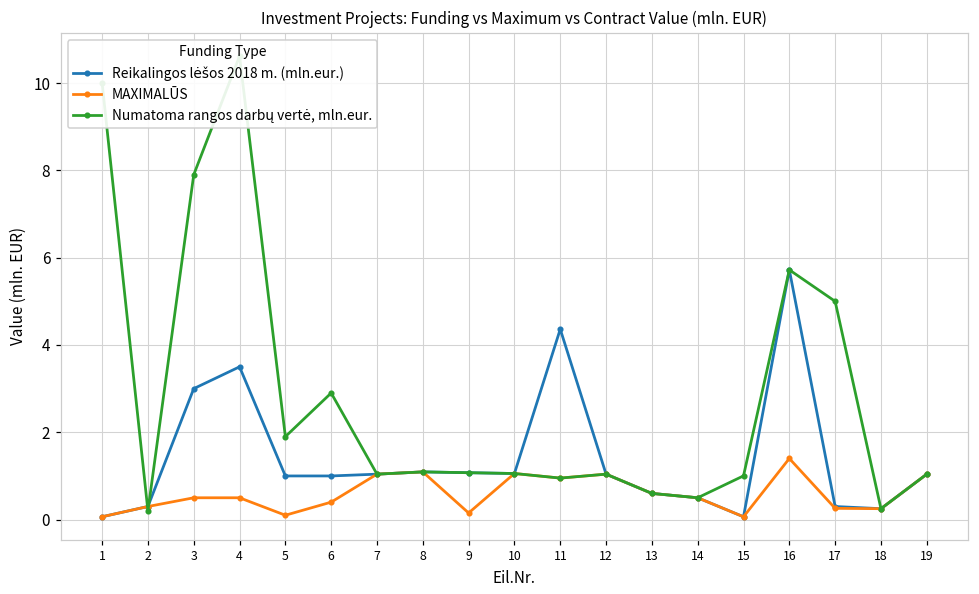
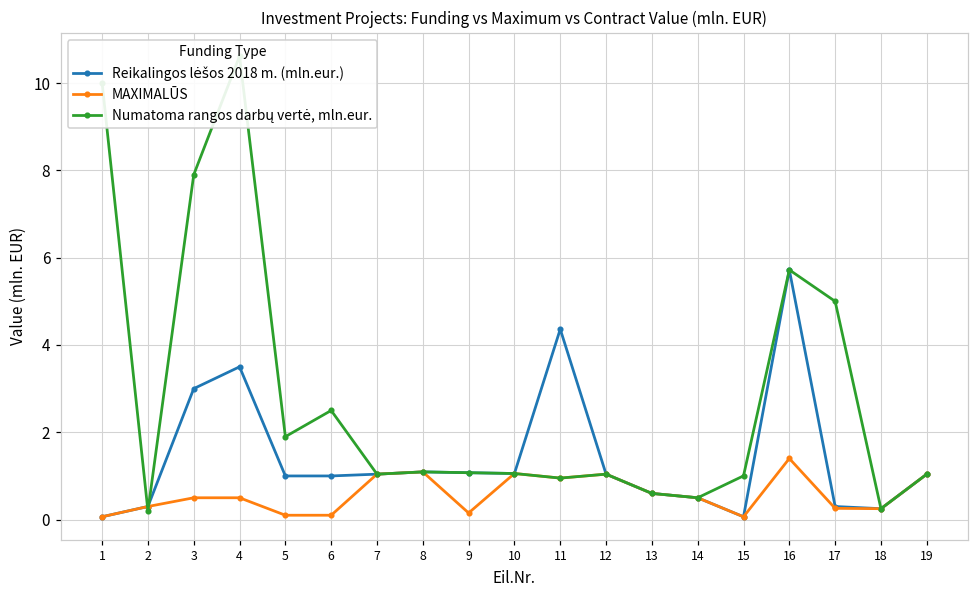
  {
    "Reikalingos lėšos 2018 m. (mln.eur.)": {
      "3": 3.0,
      "4": 3.5,
      "5": 1.0,
      "6": 1.0,
      "11": 4.4
    },
    "MAXIMALŪS": {
      "3": 0.5,
      "4": 0.5,
      "5": 0.1,
-     "6": 0.4,
+     "6": 0.1,
      "9": 0.2,
      "16": 1.4
    },
    "Numatoma rangos darbų vertė, mln.eur.": {
      "2": 0.2,
      "3": 7.9,
      "5": 1.9,
-     "6": 2.9,
+     "6": 2.5,
      "15": 1.0,
      "17": 5.0
    }
  }
